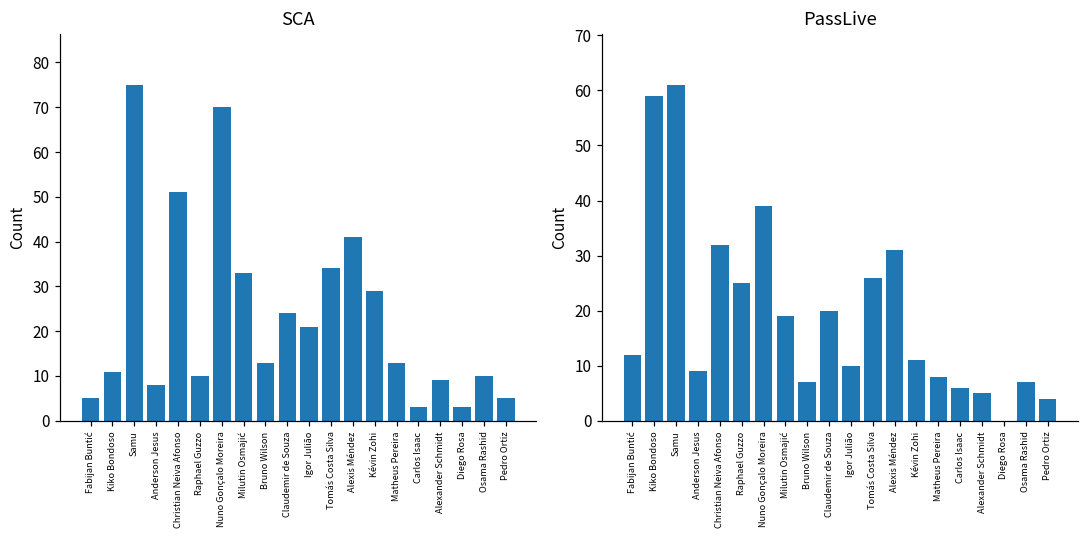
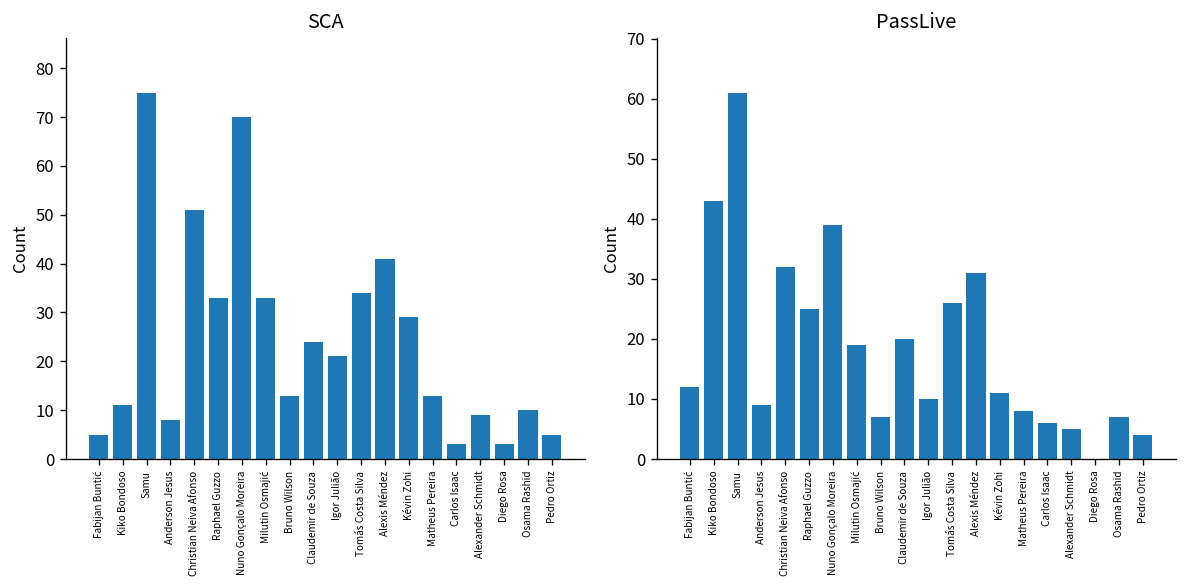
  {
    "SCA": {
      "Fabijan Buntić": 5,
      "Kiko Bondoso": 11,
      "Samu": 75,
      "Anderson Jesus": 8,
      "Christian Neiva Afonso": 51,
-     "Raphael Guzzo": 10,
+     "Raphael Guzzo": 33,
      "Nuno Gonçalo Moreira": 70,
      "Milutin Osmajić": 33,
      "Bruno Wilson": 13,
      "Claudemir de Souza": 24,
      "Igor Julião": 21,
      "Tomás Costa Silva": 34,
      "Alexis Méndez": 41,
      "Kévin Zohi": 29,
      "Matheus Pereira": 13,
      "Carlos Isaac": 3,
      "Alexander Schmidt": 9,
      "Diego Rosa": 3,
      "Osama Rashid": 10,
      "Pedro Ortiz": 5
    },
    "PassLive": {
      "Fabijan Buntić": 12,
-     "Kiko Bondoso": 59,
+     "Kiko Bondoso": 43,
      "Samu": 61,
      "Anderson Jesus": 9,
      "Christian Neiva Afonso": 32,
      "Raphael Guzzo": 25,
      "Nuno Gonçalo Moreira": 39,
      "Milutin Osmajić": 19,
      "Bruno Wilson": 7,
      "Claudemir de Souza": 20,
      "Igor Julião": 10,
      "Tomás Costa Silva": 26,
      "Alexis Méndez": 31,
      "Kévin Zohi": 11,
      "Matheus Pereira": 8,
      "Carlos Isaac": 6,
      "Alexander Schmidt": 5,
      "Diego Rosa": 0,
      "Osama Rashid": 7,
      "Pedro Ortiz": 4
    }
  }
